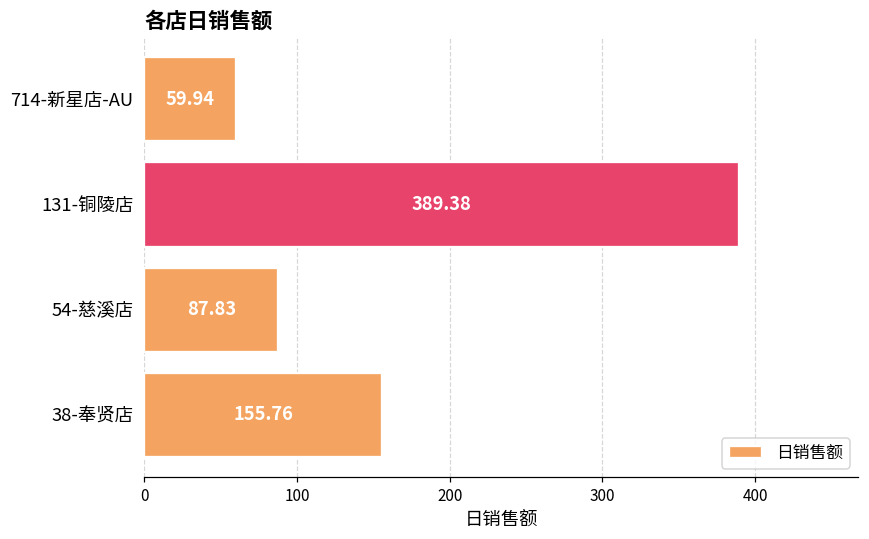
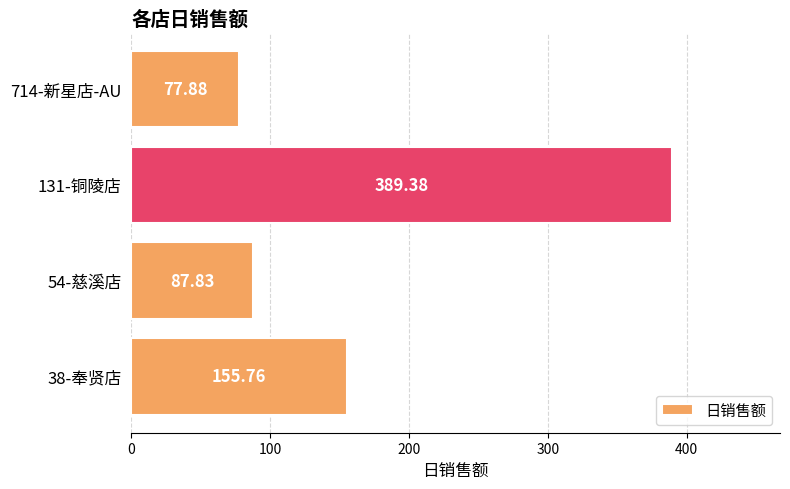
  {
-   "714-新星店-AU": 59.94,
+   "714-新星店-AU": 77.88,
    "131-铜陵店": 389.38,
    "54-慈溪店": 87.83,
    "38-奉贤店": 155.76
  }
